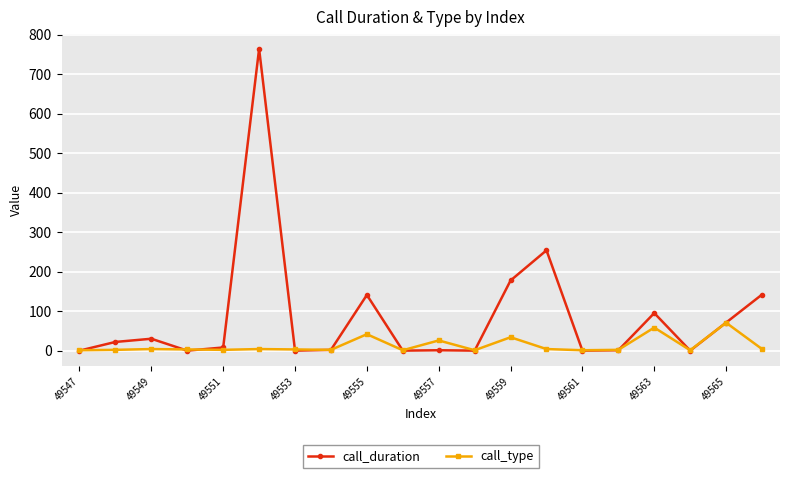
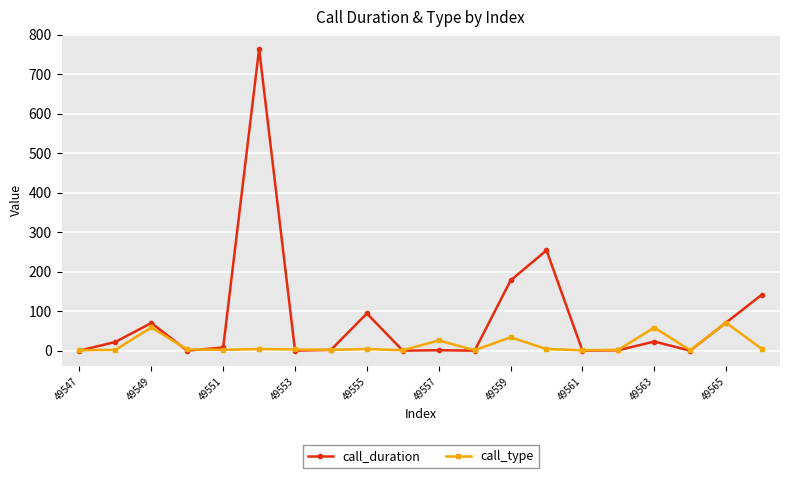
  {
    "call_duration": {
-     "49549": 30,
-     "49555": 140,
+     "49549": 70,
+     "49555": 90,
      "49557": 0,
      "49559": 180,
-     "49563": 100
+     "49563": 20
    },
    "call_type": {
-     "49549": 0,
-     "49555": 40,
+     "49549": 60,
+     "49555": 0,
      "49557": 30,
      "49559": 30,
      "49563": 60
    }
  }
